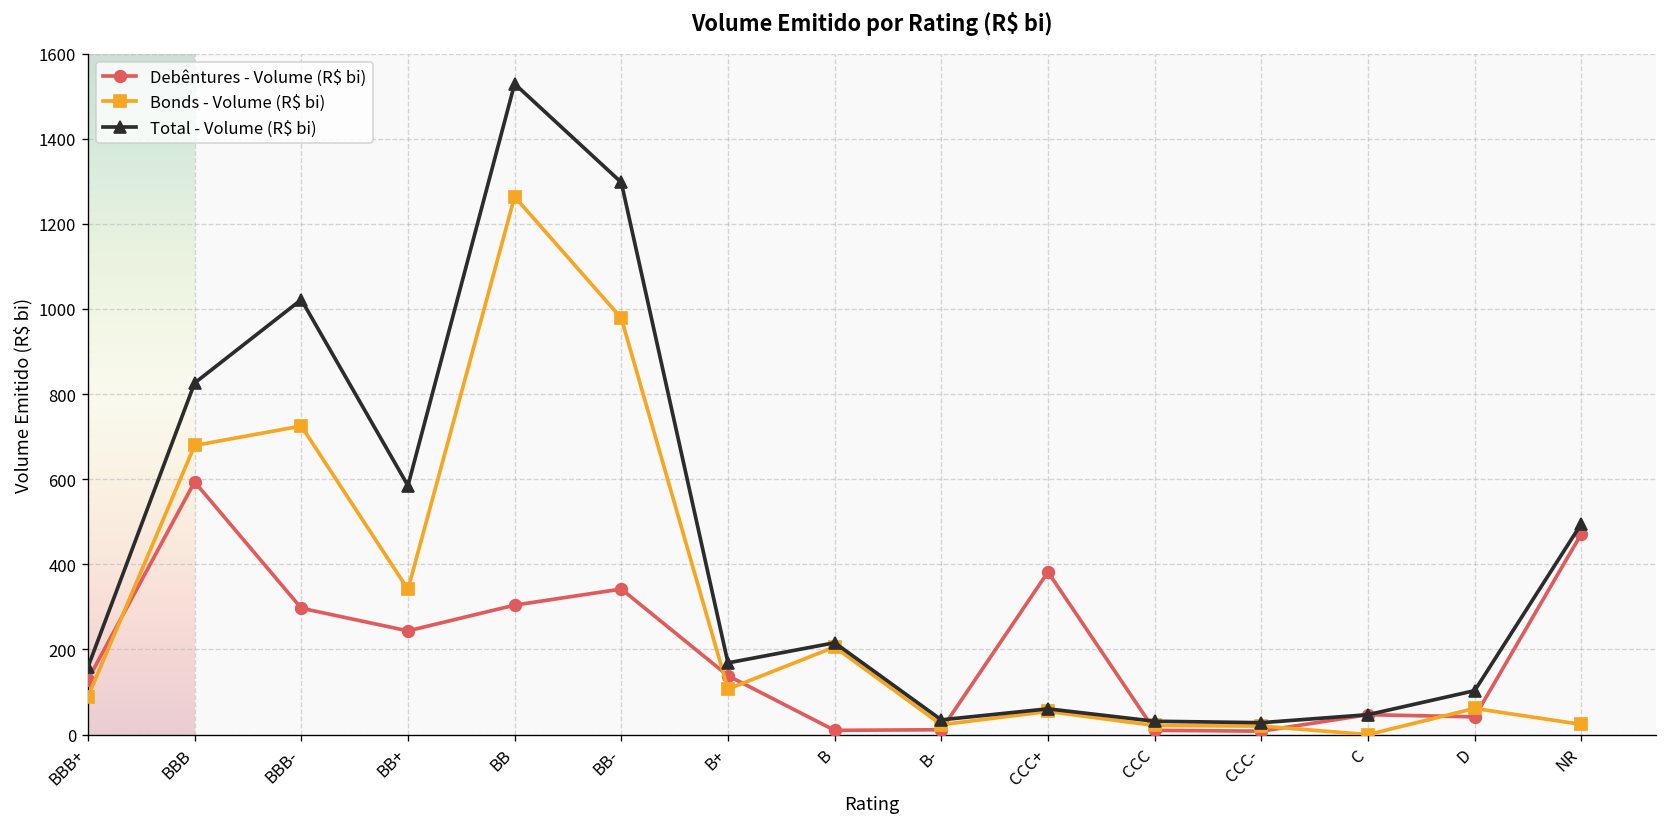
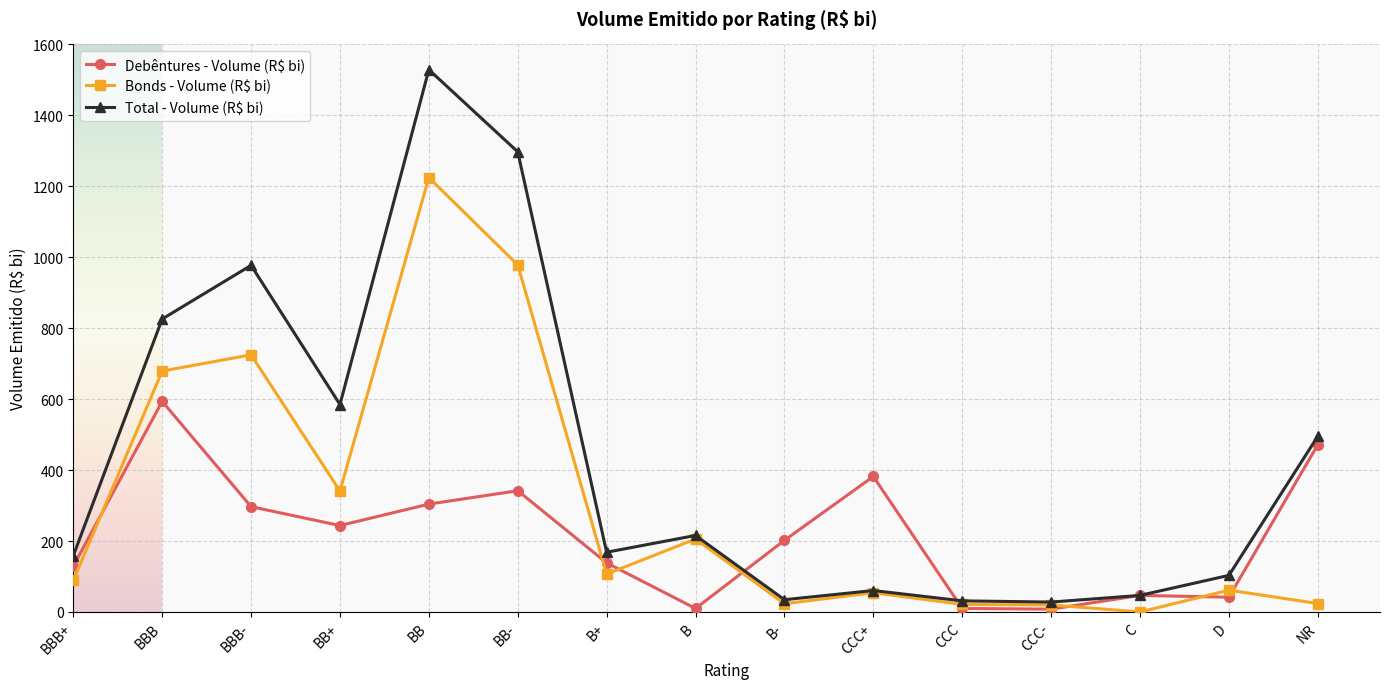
  {
    "Debêntures - Volume (R$ bi)": {
      "BBB+": 130,
      "BBB": 590,
      "BBB-": 300,
      "BB+": 240,
      "BB": 300,
      "BB-": 340,
      "B+": 140,
      "B": 10,
-     "B-": 10,
+     "B-": 200,
      "CCC+": 380,
      "CCC": 10,
      "CCC-": 10,
      "D": 40,
      "NR": 470
    },
    "Bonds - Volume (R$ bi)": {
      "BBB+": 90,
      "BBB": 680,
      "BBB-": 720,
      "BB+": 340,
-     "BB": 1260,
+     "BB": 1220,
      "BB-": 980,
      "B+": 110,
      "B": 210,
      "B-": 20,
      "CCC": 20,
      "CCC-": 20,
      "C": 0,
      "D": 60,
      "NR": 20
    },
    "Total - Volume (R$ bi)": {
      "BBB+": 160,
      "BBB": 830,
-     "BBB-": 1020,
+     "BBB-": 980,
      "BB+": 580,
      "BB": 1530,
      "BB-": 1300,
      "B+": 170,
      "B": 220,
      "B-": 30,
      "CCC": 30,
      "CCC-": 30,
      "D": 100,
      "NR": 500
    }
  }
